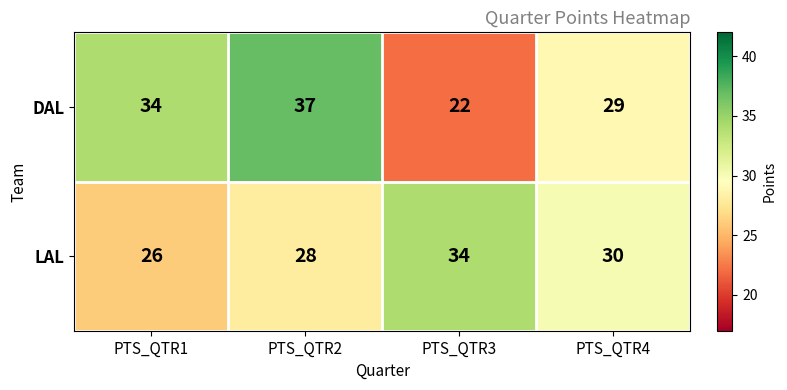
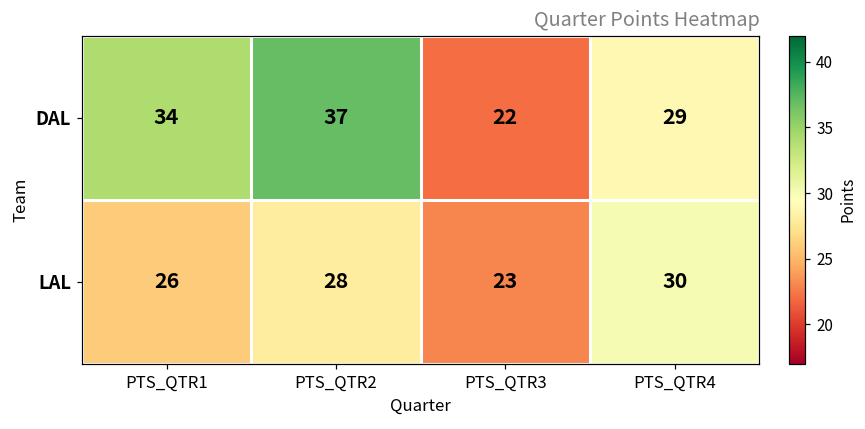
  {
    "DAL": {
      "PTS_QTR1": 34,
      "PTS_QTR2": 37,
      "PTS_QTR3": 22,
      "PTS_QTR4": 29
    },
    "LAL": {
      "PTS_QTR1": 26,
      "PTS_QTR2": 28,
-     "PTS_QTR3": 34,
+     "PTS_QTR3": 23,
      "PTS_QTR4": 30
    }
  }
